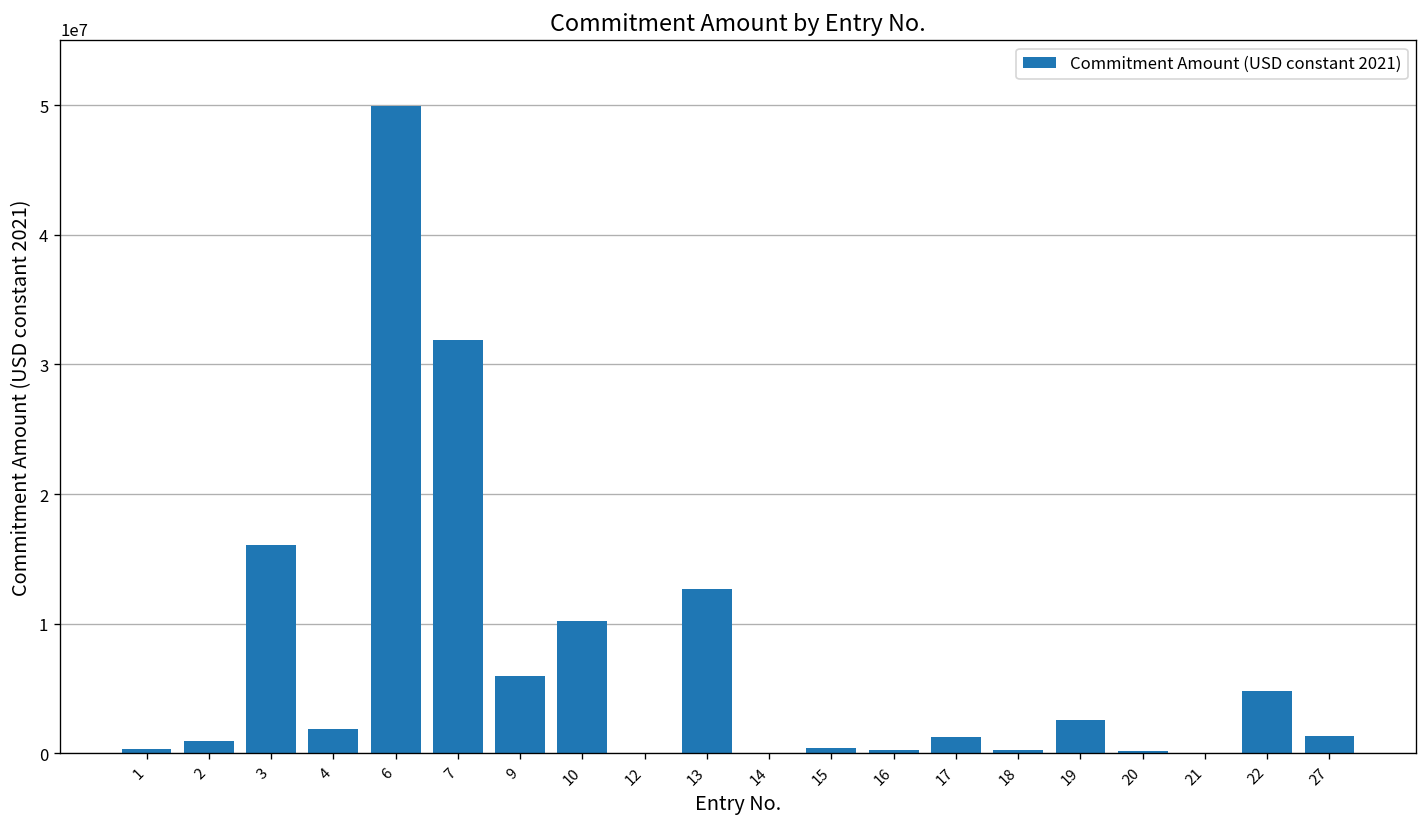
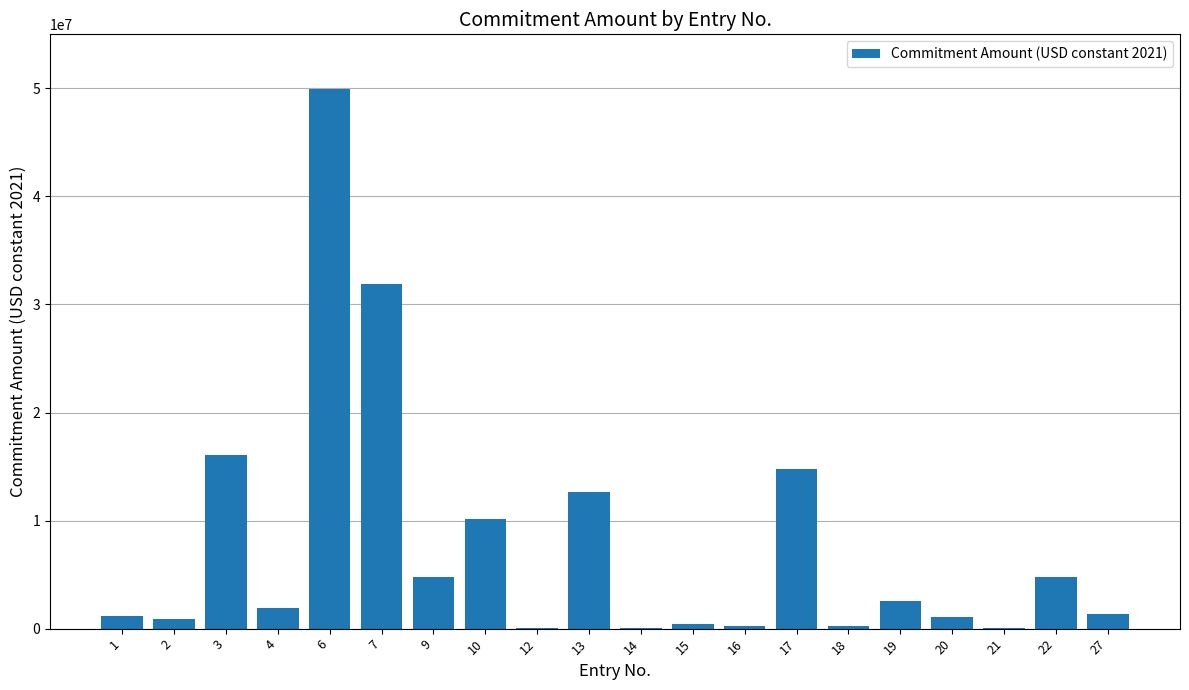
  {
-   "1": 400000,
+   "1": 1100000,
    "2": 900000,
    "3": 16100000,
    "4": 1900000,
    "6": 49900000,
    "7": 31900000,
-   "9": 6000000,
+   "9": 4800000,
    "10": 10200000,
    "13": 12700000,
    "15": 400000,
    "16": 300000,
-   "17": 1200000,
+   "17": 14800000,
    "18": 300000,
    "19": 2600000,
-   "20": 200000,
+   "20": 1000000,
    "22": 4800000,
    "27": 1300000
  }
